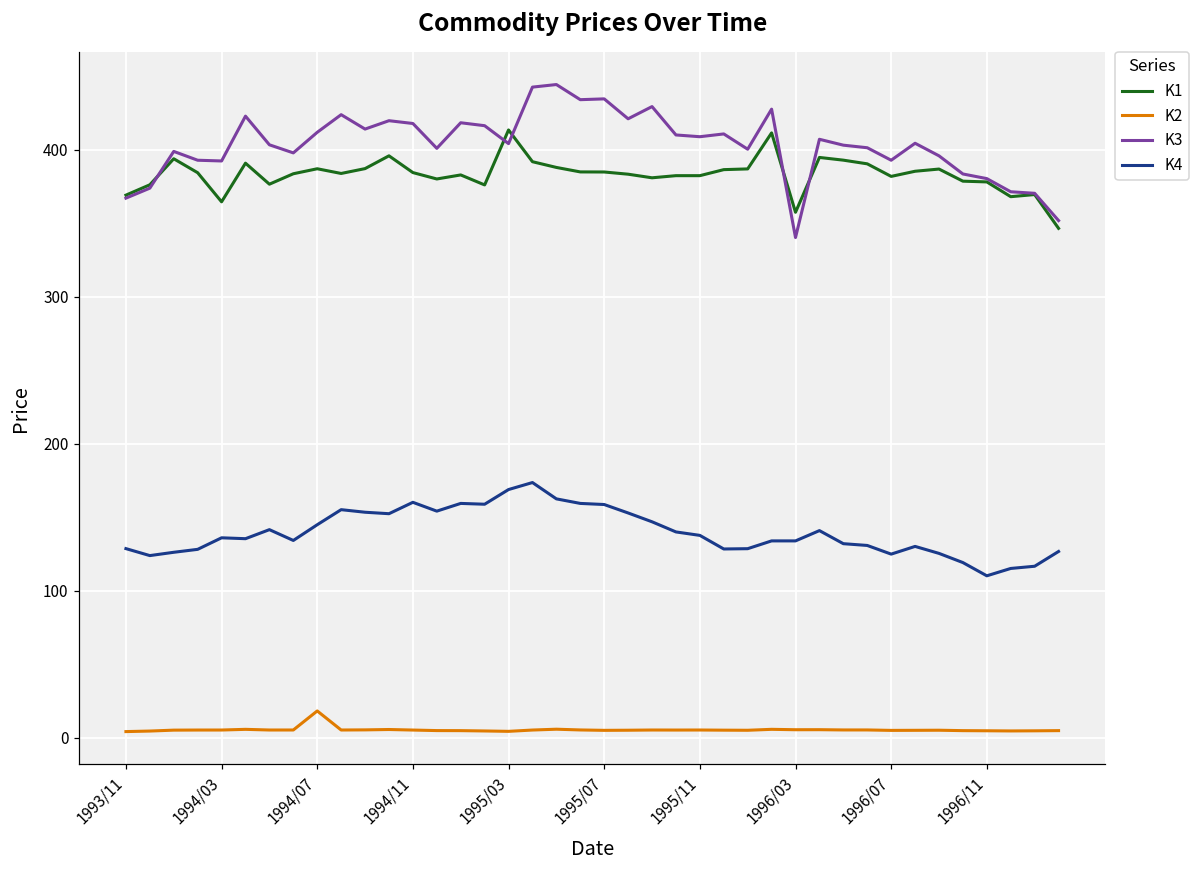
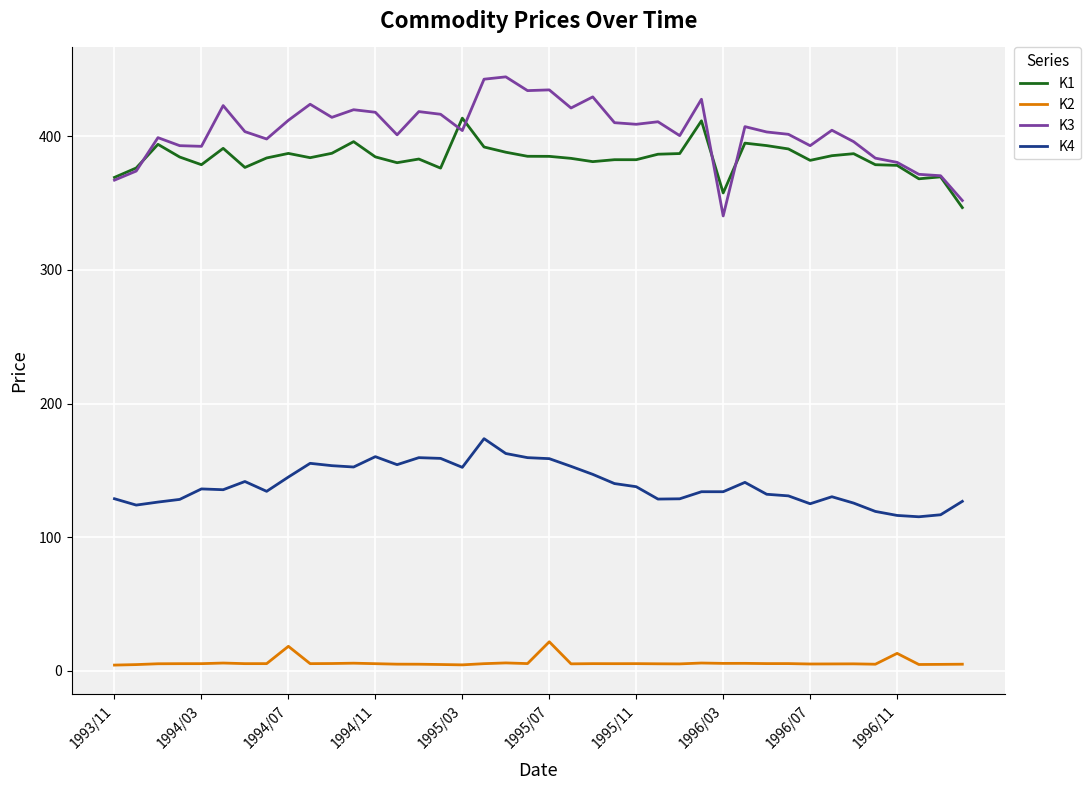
  {
    "K1": {
      "1993/11": 369,
-     "1994/03": 365,
+     "1994/03": 379,
      "1994/07": 387,
      "1994/11": 385,
      "1995/03": 414,
      "1995/07": 385,
      "1995/11": 383,
      "1996/03": 358,
      "1996/07": 382,
      "1996/11": 378
    },
    "K2": {
      "1993/11": 4,
      "1994/03": 5,
      "1994/07": 18,
      "1994/11": 5,
      "1995/03": 4,
-     "1995/07": 5,
+     "1995/07": 22,
      "1995/11": 5,
      "1996/03": 6,
      "1996/07": 5,
-     "1996/11": 5
+     "1996/11": 13
    },
    "K3": {
      "1993/11": 367,
      "1994/03": 393,
      "1994/07": 412,
      "1994/11": 418,
      "1995/03": 404,
      "1995/07": 435,
      "1995/11": 409,
      "1996/03": 340,
      "1996/07": 393,
      "1996/11": 381
    },
    "K4": {
      "1993/11": 129,
      "1994/03": 136,
      "1994/07": 145,
      "1994/11": 160,
-     "1995/03": 169,
+     "1995/03": 152,
      "1995/07": 159,
      "1995/11": 138,
      "1996/03": 134,
      "1996/07": 125,
-     "1996/11": 110
+     "1996/11": 116
    }
  }
